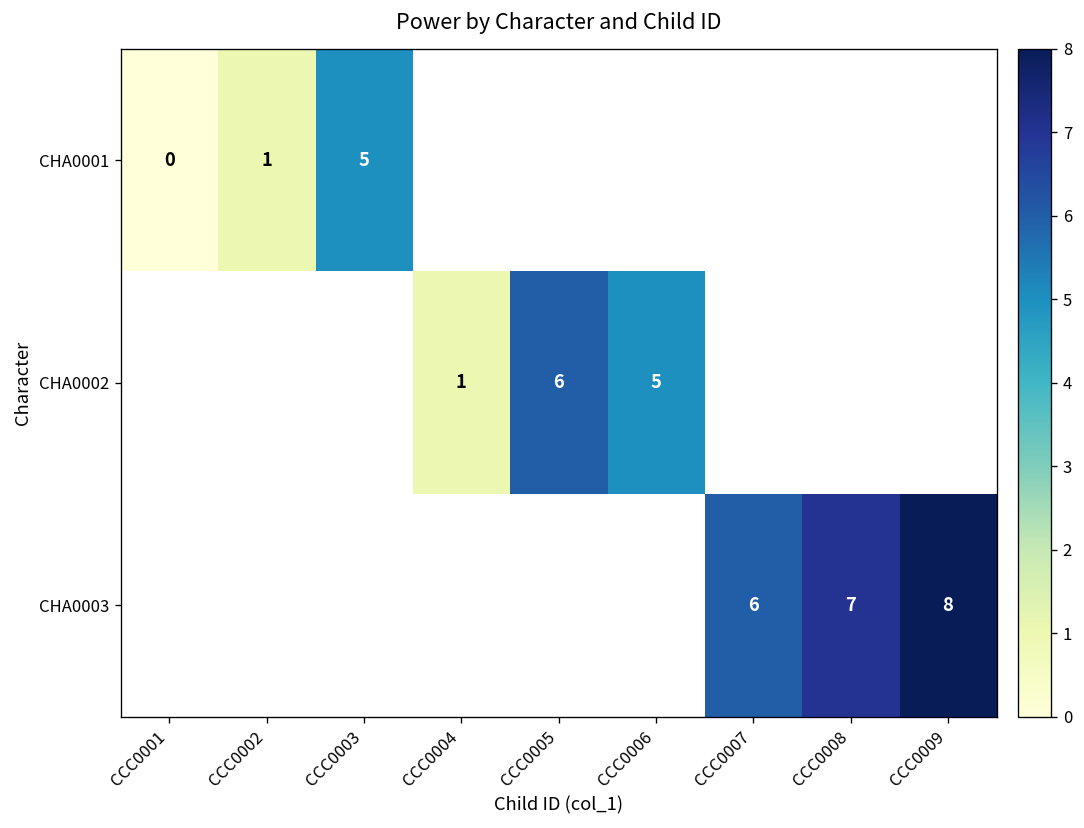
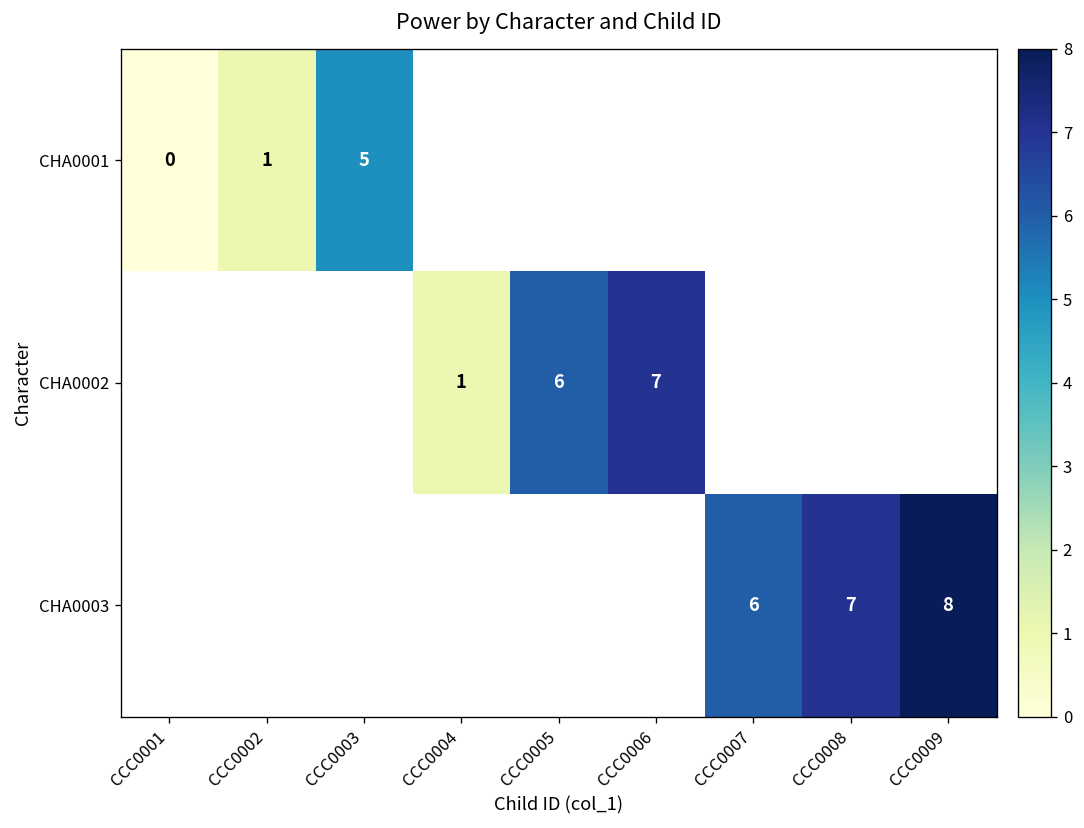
  {
    "CHA0001": {
      "CCC0001": 0,
      "CCC0002": 1,
      "CCC0003": 5
    },
    "CHA0002": {
      "CCC0004": 1,
      "CCC0005": 6,
-     "CCC0006": 5
+     "CCC0006": 7
    },
    "CHA0003": {
      "CCC0007": 6,
      "CCC0008": 7,
      "CCC0009": 8
    }
  }
